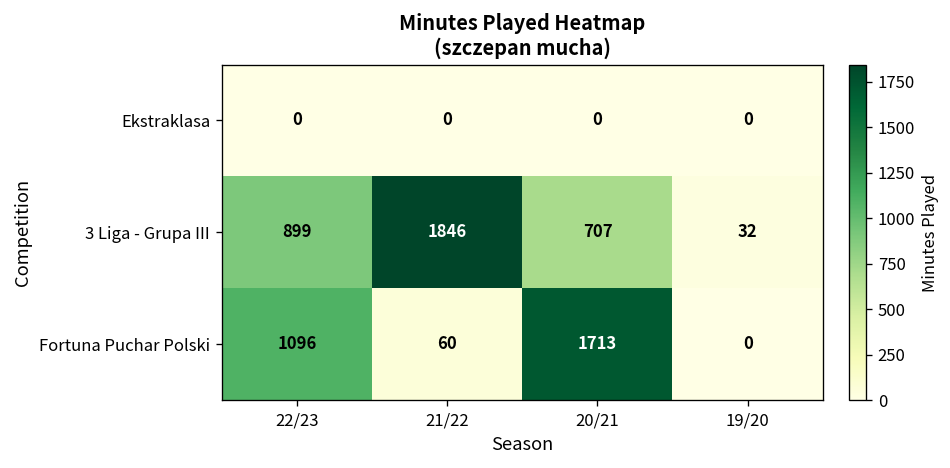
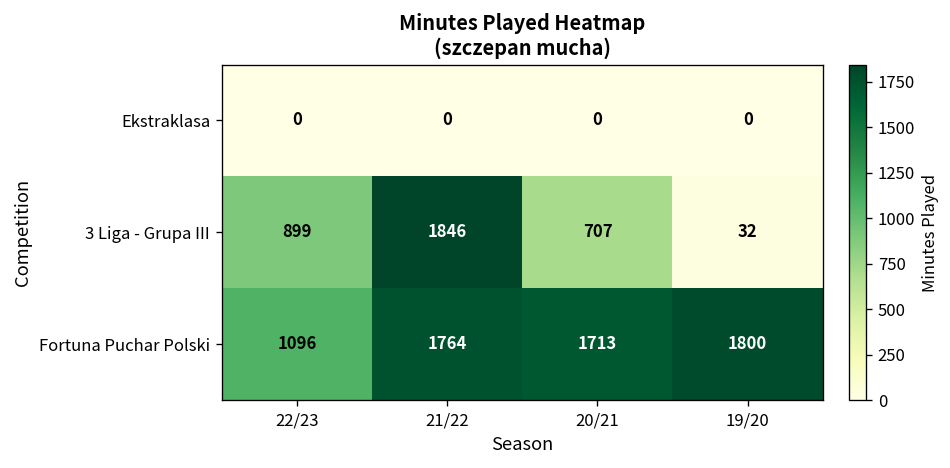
  {
    "Ekstraklasa": {
      "22/23": 0,
      "21/22": 0,
      "20/21": 0,
      "19/20": 0
    },
    "3 Liga - Grupa III": {
      "22/23": 899,
      "21/22": 1846,
      "20/21": 707,
      "19/20": 32
    },
    "Fortuna Puchar Polski": {
      "22/23": 1096,
-     "21/22": 60,
+     "21/22": 1764,
      "20/21": 1713,
-     "19/20": 0
+     "19/20": 1800
    }
  }
